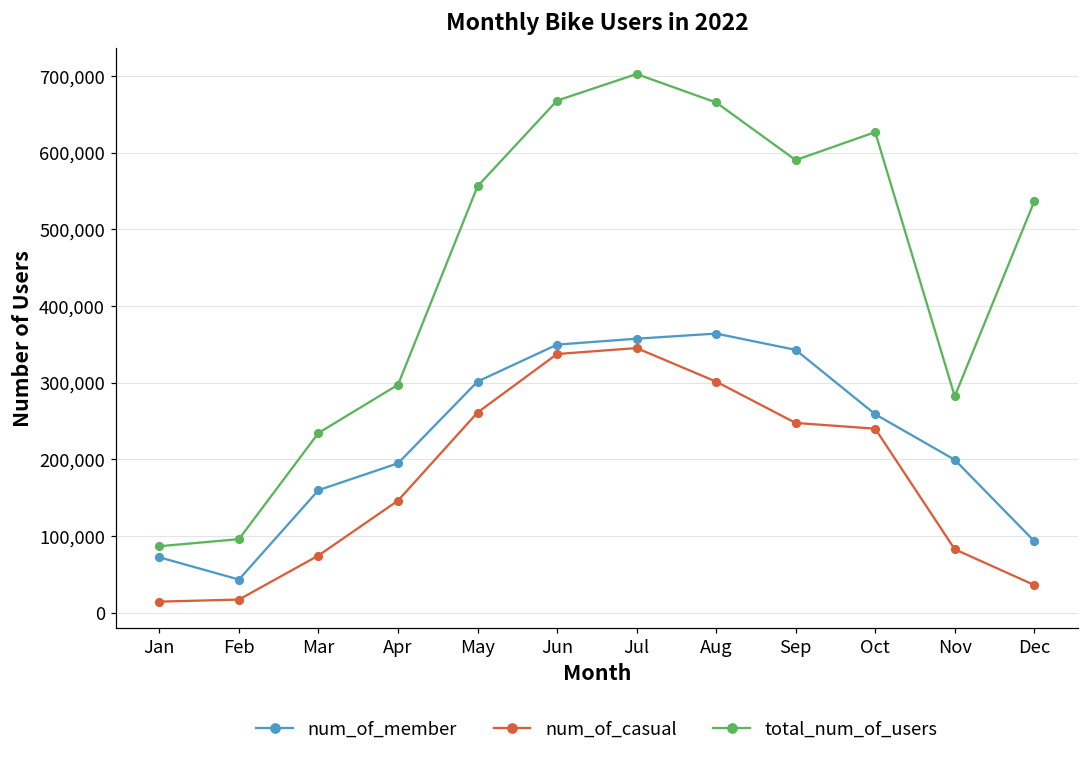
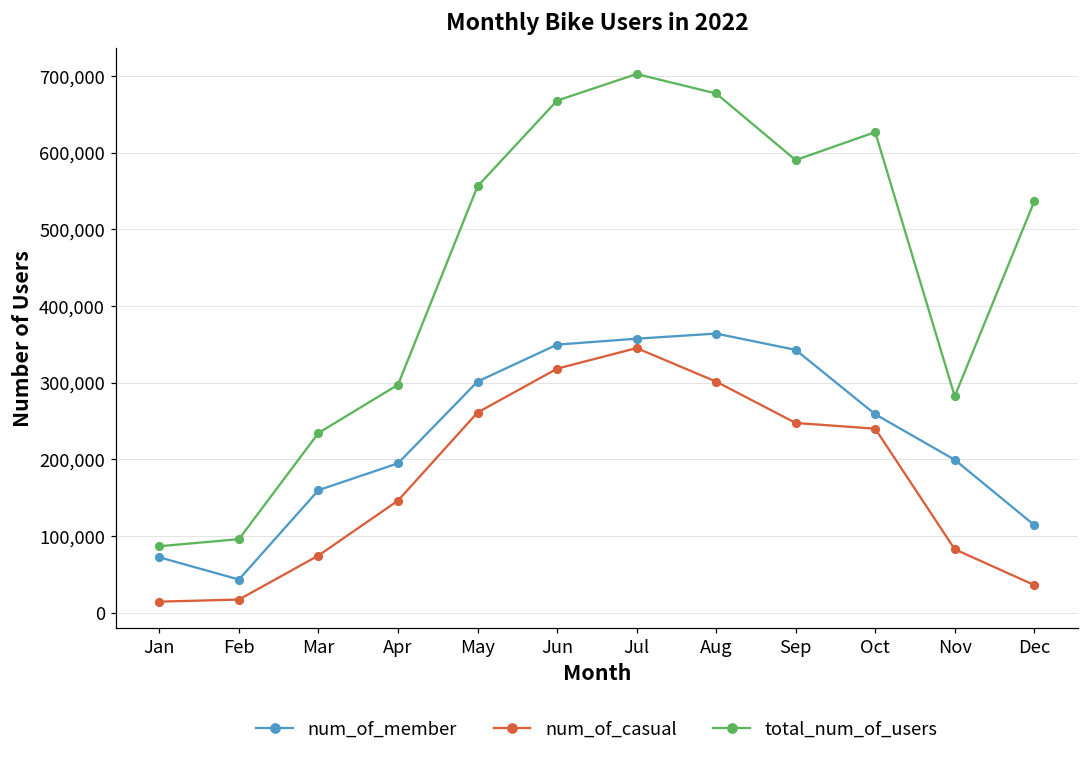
  {
    "num_of_member": {
      "Jan": "70,000",
      "Feb": "40,000",
      "Mar": "160,000",
      "Apr": "190,000",
      "May": "300,000",
      "Jun": "350,000",
      "Jul": "360,000",
      "Aug": "360,000",
      "Sep": "340,000",
      "Oct": "260,000",
      "Nov": "200,000",
-     "Dec": "90,000"
+     "Dec": "110,000"
    },
    "num_of_casual": {
      "Jan": "10,000",
      "Feb": "20,000",
      "Mar": "70,000",
      "Apr": "150,000",
      "May": "260,000",
-     "Jun": "340,000",
+     "Jun": "320,000",
      "Jul": "350,000",
      "Aug": "300,000",
      "Sep": "250,000",
      "Oct": "240,000",
      "Nov": "80,000",
      "Dec": "40,000"
    },
    "total_num_of_users": {
      "Jan": "90,000",
      "Feb": "100,000",
      "Mar": "230,000",
      "Apr": "300,000",
      "May": "560,000",
      "Jun": "670,000",
      "Jul": "700,000",
-     "Aug": "670,000",
+     "Aug": "680,000",
      "Sep": "590,000",
      "Oct": "630,000",
      "Nov": "280,000",
      "Dec": "540,000"
    }
  }
